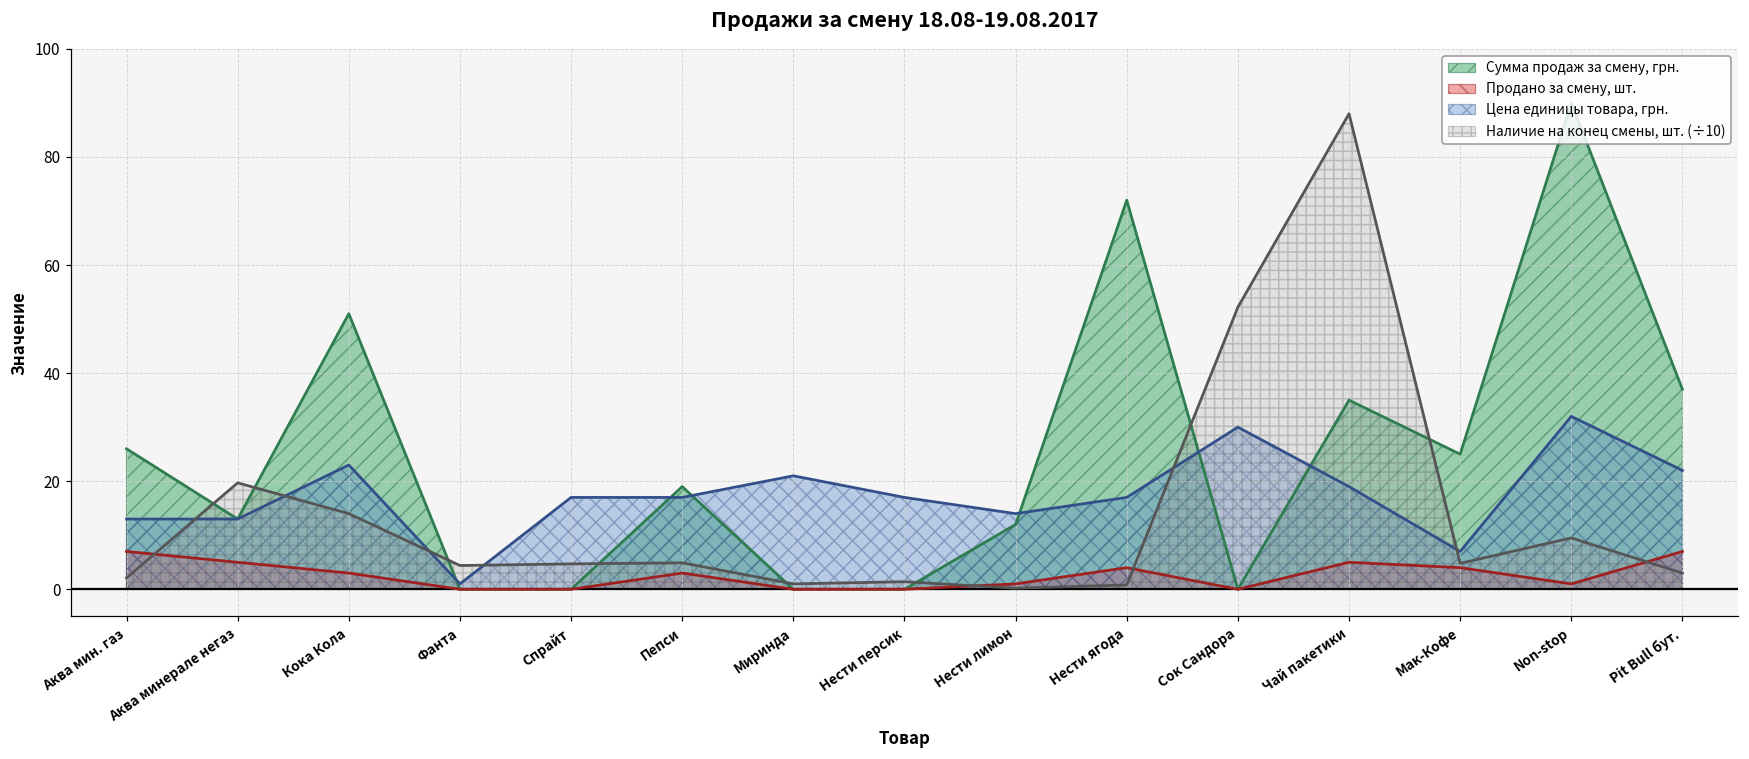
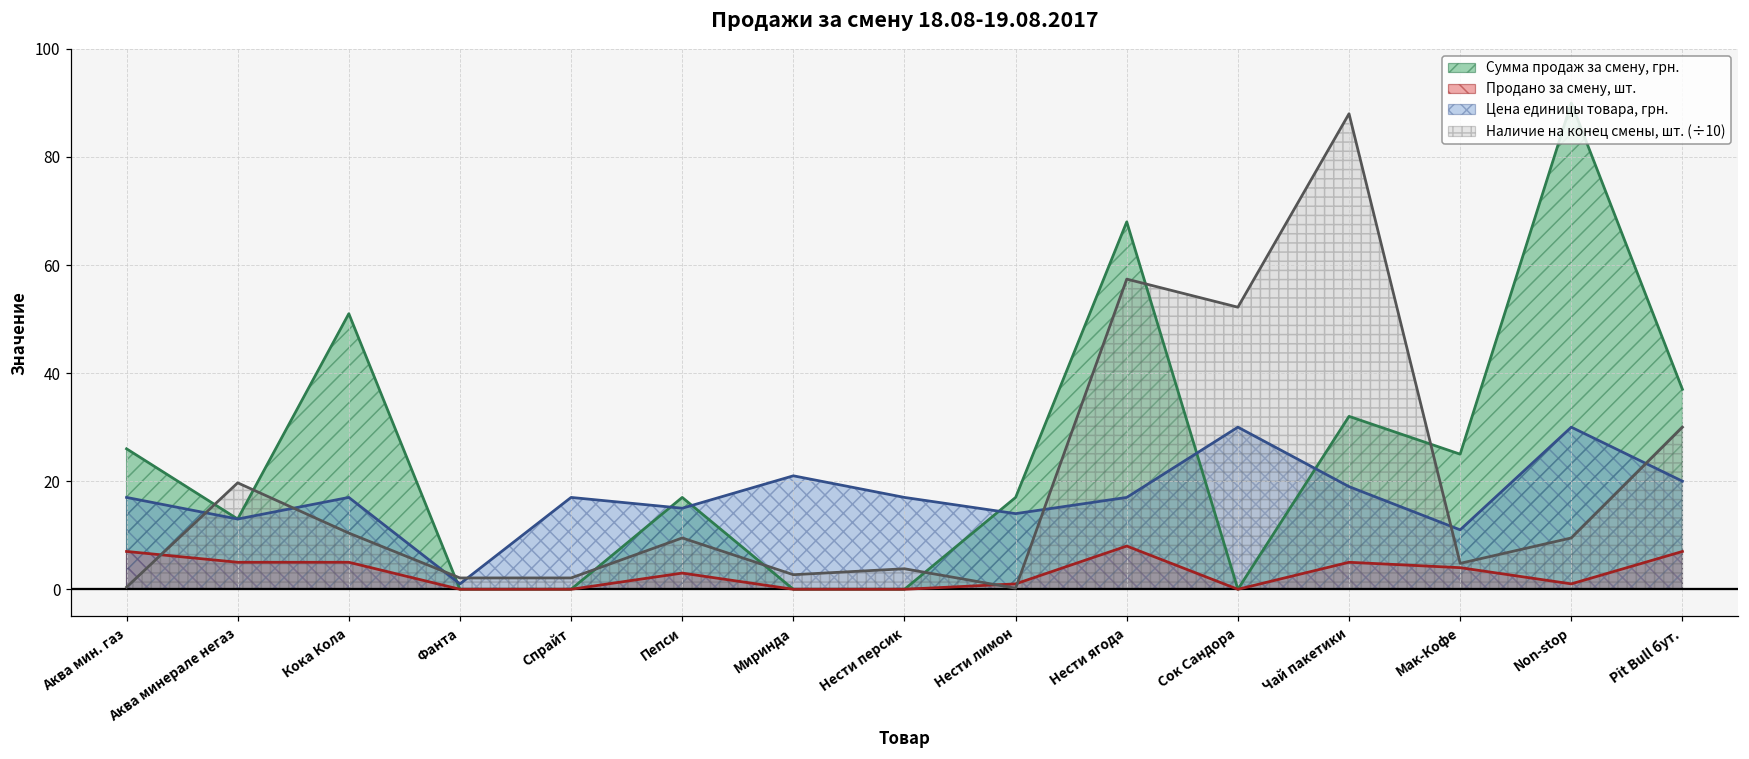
  {
    "Сумма продаж за смену, грн.": {
      "Аква мин. газ": 26,
      "Кока Кола": 51,
-     "Пепси": 19,
-     "Нести лимон": 12,
-     "Нести ягода": 72,
-     "Чай пакетики": 35,
+     "Пепси": 17,
+     "Нести лимон": 17,
+     "Нести ягода": 68,
+     "Чай пакетики": 32,
      "Мак-Кофе": 25,
      "Pit Bull бут.": 37
    },
    "Продано за смену, шт.": {
      "Аква мин. газ": 7,
      "Аква минерале негаз": 5,
-     "Кока Кола": 3,
+     "Кока Кола": 5,
      "Пепси": 3,
      "Нести лимон": 1,
-     "Нести ягода": 4,
+     "Нести ягода": 8,
      "Чай пакетики": 5,
      "Мак-Кофе": 4,
      "Non-stop": 1,
      "Pit Bull бут.": 7
    },
    "Цена единицы товара, грн.": {
-     "Аква мин. газ": 13,
-     "Кока Кола": 23,
+     "Аква мин. газ": 17,
+     "Кока Кола": 17,
      "Фанта": 1,
      "Спрайт": 17,
-     "Пепси": 17,
+     "Пепси": 15,
      "Миринда": 21,
      "Нести персик": 17,
      "Нести лимон": 14,
      "Нести ягода": 17,
      "Cок Сандора": 30,
      "Чай пакетики": 19,
-     "Мак-Кофе": 7,
-     "Non-stop": 32,
-     "Pit Bull бут.": 22
+     "Мак-Кофе": 11,
+     "Non-stop": 30,
+     "Pit Bull бут.": 20
    },
    "Наличие на конец смены, шт. (÷10)": {
-     "Аква мин. газ": 2,
+     "Аква мин. газ": 0,
      "Аква минерале негаз": 20,
-     "Кока Кола": 14,
-     "Фанта": 4,
-     "Спрайт": 5,
-     "Пепси": 5,
-     "Миринда": 1,
-     "Нести персик": 1,
+     "Кока Кола": 10,
+     "Фанта": 2,
+     "Спрайт": 2,
+     "Пепси": 10,
+     "Миринда": 3,
+     "Нести персик": 4,
      "Нести лимон": 0,
-     "Нести ягода": 1,
+     "Нести ягода": 57,
      "Cок Сандора": 52,
      "Чай пакетики": 88,
      "Мак-Кофе": 5,
      "Non-stop": 10,
-     "Pit Bull бут.": 3
+     "Pit Bull бут.": 30
    }
  }
